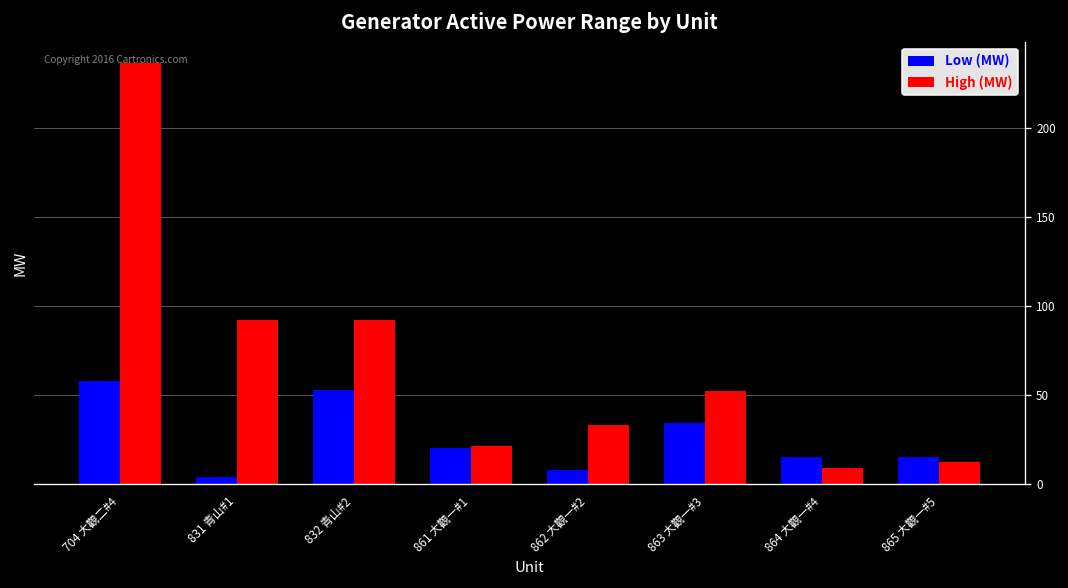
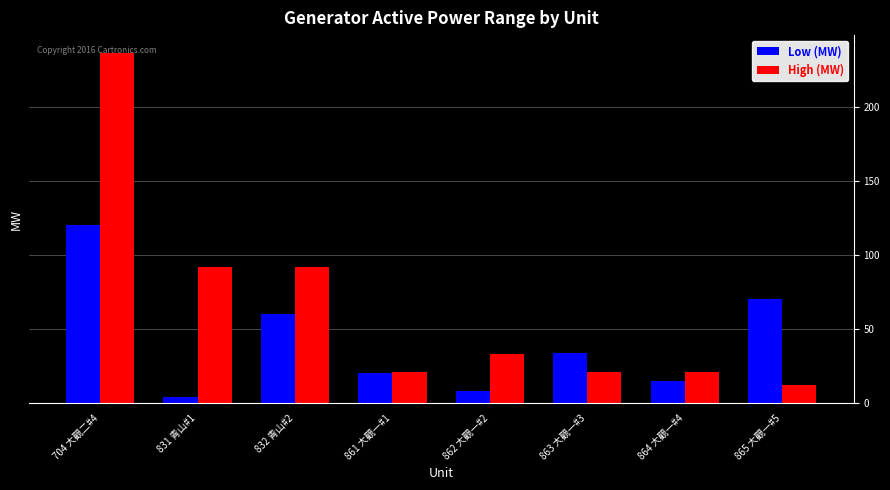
  {
    "Low (MW)": {
-     "704 大觀二#4": 58,
+     "704 大觀二#4": 120,
      "831 青山#1": 4,
-     "832 青山#2": 53,
+     "832 青山#2": 60,
      "861 大觀一#1": 20,
      "862 大觀一#2": 8,
      "863 大觀一#3": 34,
      "864 大觀一#4": 15,
-     "865 大觀一#5": 15
+     "865 大觀一#5": 70
    },
    "High (MW)": {
      "831 青山#1": 92,
      "832 青山#2": 92,
      "861 大觀一#1": 21,
      "862 大觀一#2": 33,
-     "863 大觀一#3": 52,
-     "864 大觀一#4": 9,
+     "863 大觀一#3": 21,
+     "864 大觀一#4": 21,
      "865 大觀一#5": 12
    }
  }
